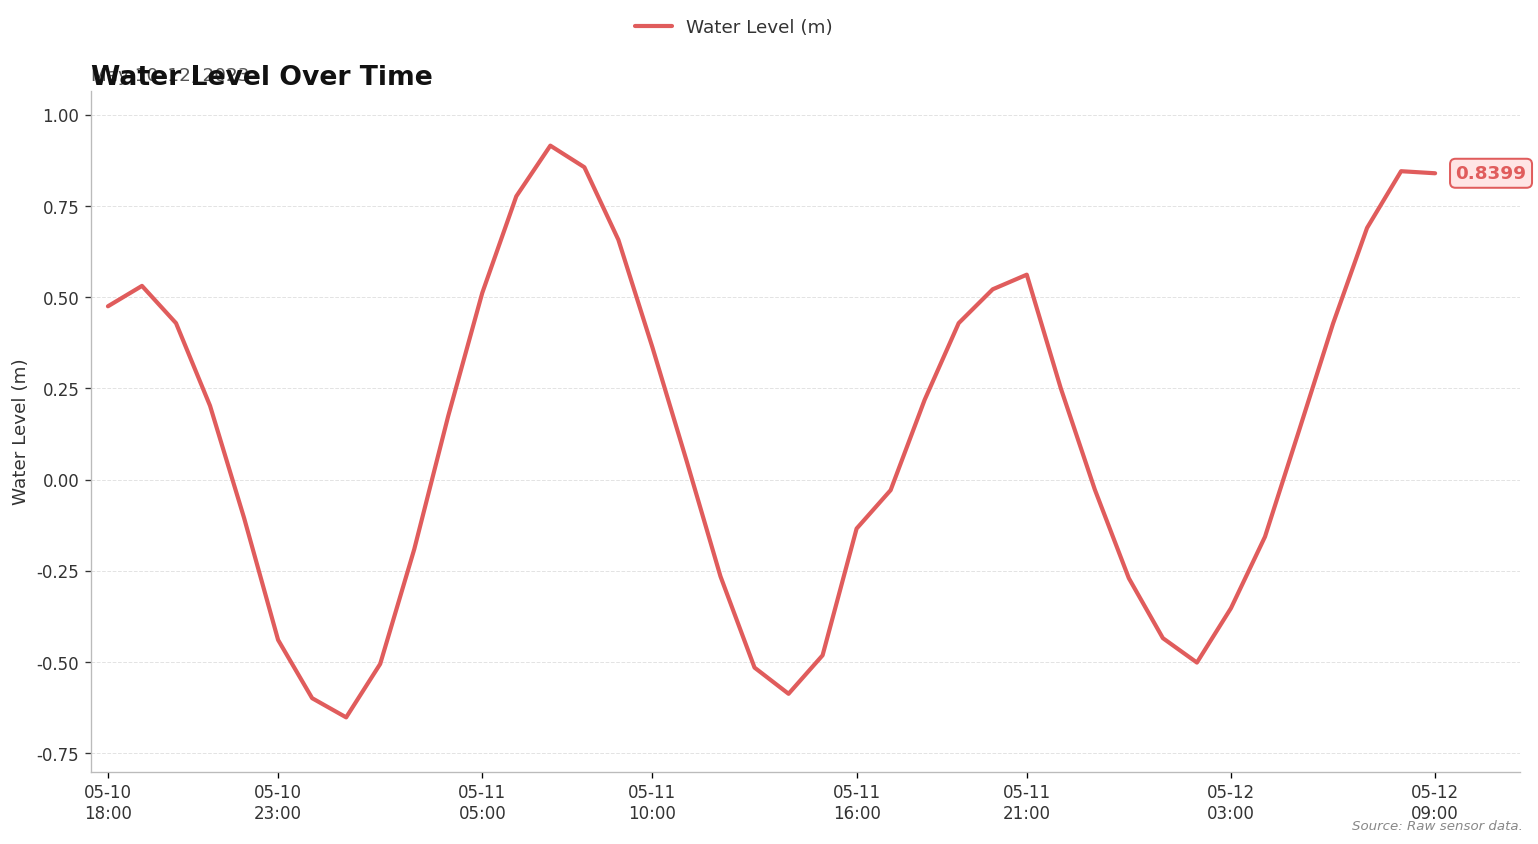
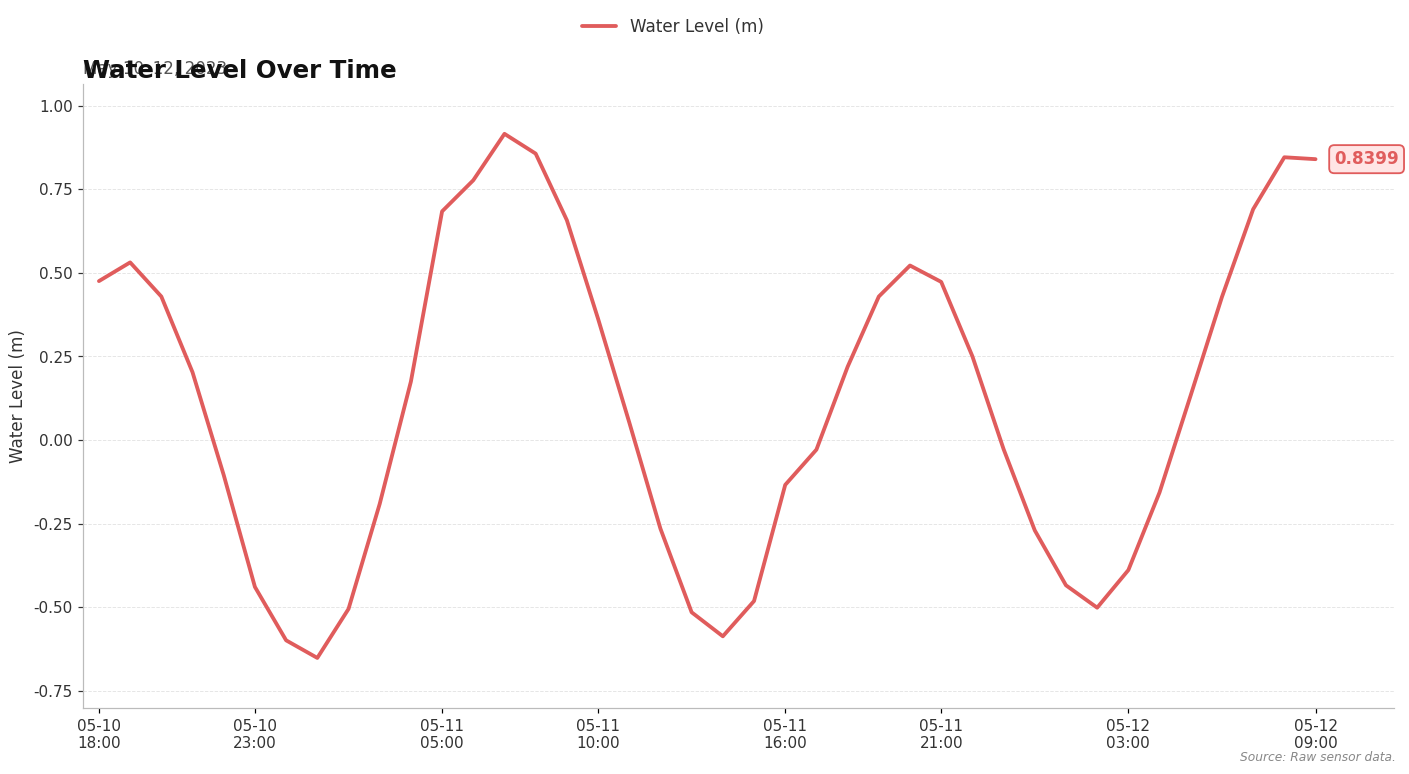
  {
    "05-10 18:00": 0.48,
    "05-10 23:00": -0.44,
-   "05-11 05:00": 0.51,
+   "05-11 05:00": 0.68,
    "05-11 10:00": 0.36,
    "05-11 16:00": -0.13,
-   "05-11 21:00": 0.56,
-   "05-12 03:00": -0.35
+   "05-11 21:00": 0.47,
+   "05-12 03:00": -0.39
  }
